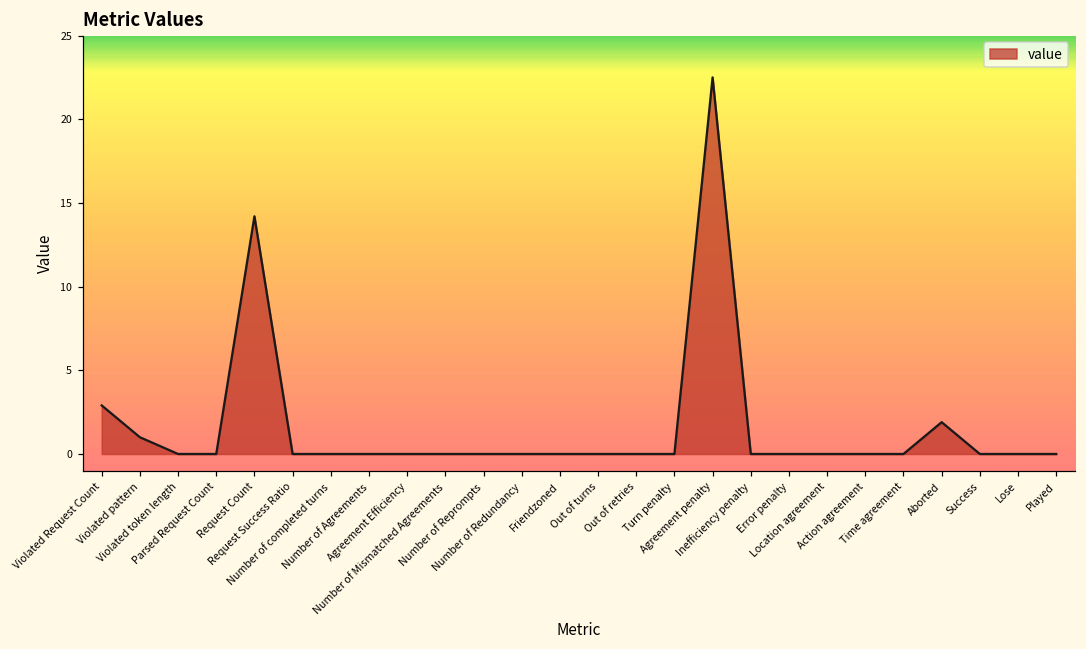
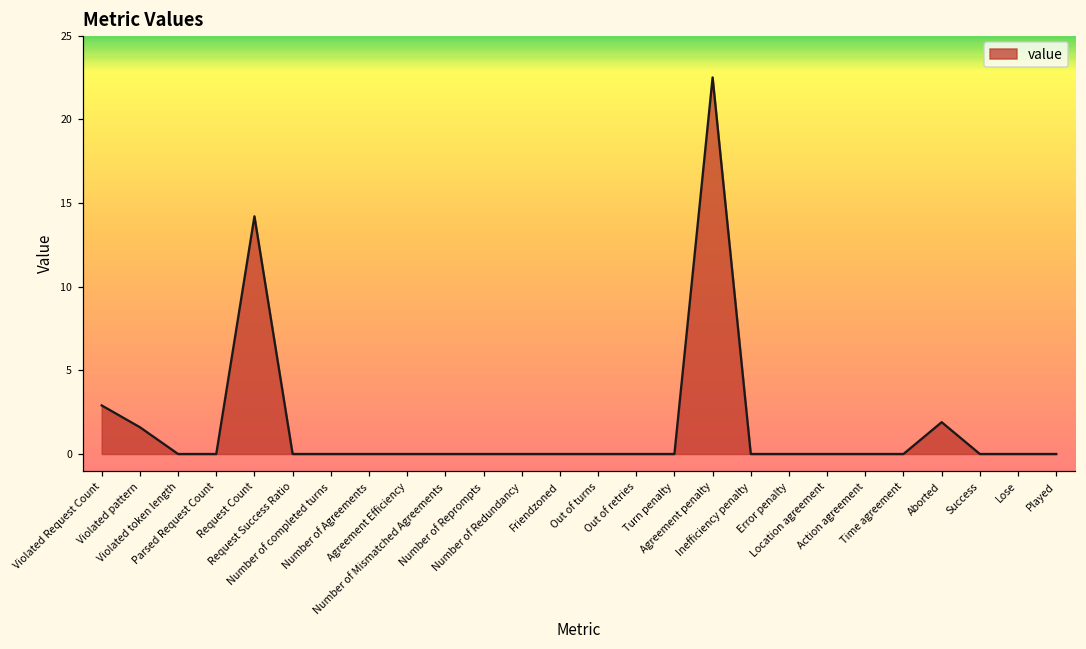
  {
    "Violated Request Count": 2.9,
-   "Violated pattern": 1.0,
+   "Violated pattern": 1.6,
    "Violated token length": 0.0,
    "Parsed Request Count": 0.0,
    "Request Count": 14.2,
    "Request Success Ratio": 0.0,
    "Number of completed turns": 0.0,
    "Number of Agreements": 0.0,
    "Agreement Efficiency": 0.0,
    "Number of Mismatched Agreements": 0.0,
    "Number of Reprompts": 0.0,
    "Number of Redundancy": 0.0,
    "Friendzoned": 0.0,
    "Out of turns": 0.0,
    "Out of retries": 0.0,
    "Turn penalty": 0.0,
    "Agreement penalty": 22.5,
    "Inefficiency penalty": 0.0,
    "Error penalty": 0.0,
    "Location agreement": 0.0,
    "Action agreement": 0.0,
    "Time agreement": 0.0,
    "Aborted": 1.9,
    "Success": 0.0,
    "Lose": 0.0,
    "Played": 0.0
  }
